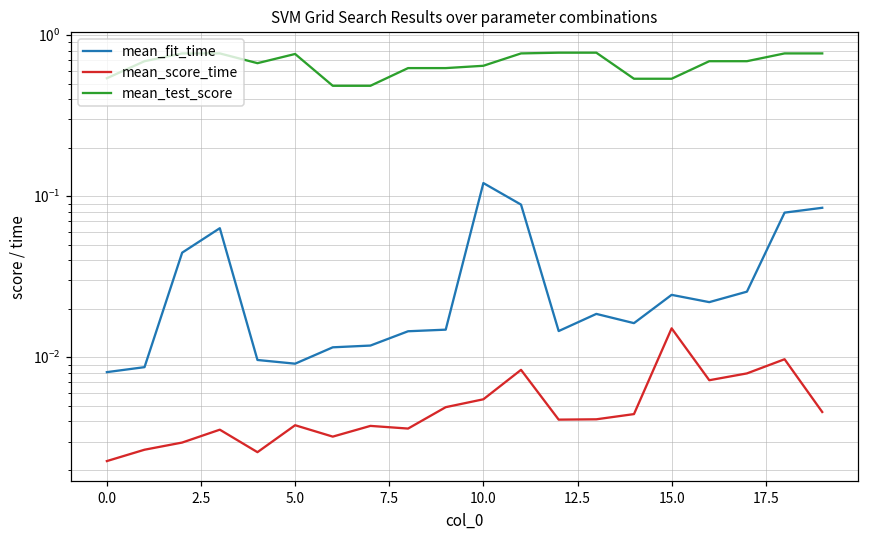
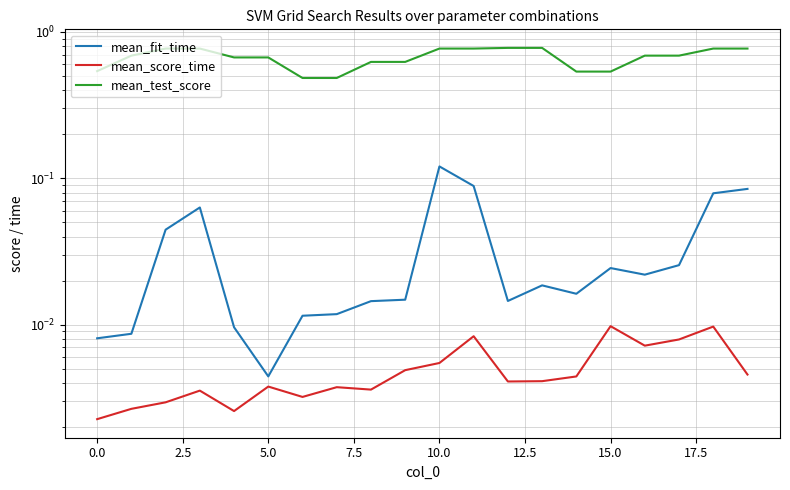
  {
    "mean_fit_time": {
      "0.0": 0.008,
-     "5.0": 0.009,
+     "5.0": 0.0044,
      "10.0": 0.12,
      "15.0": 0.024
    },
    "mean_score_time": {
      "0.0": 0.0023,
      "5.0": 0.0038,
      "10.0": 0.0055,
-     "15.0": 0.015
+     "15.0": 0.010
    },
    "mean_test_score": {
-     "5.0": 0.8,
-     "10.0": 0.6,
+     "5.0": 0.7,
+     "10.0": 0.8,
      "15.0": 0.54
    }
  }
